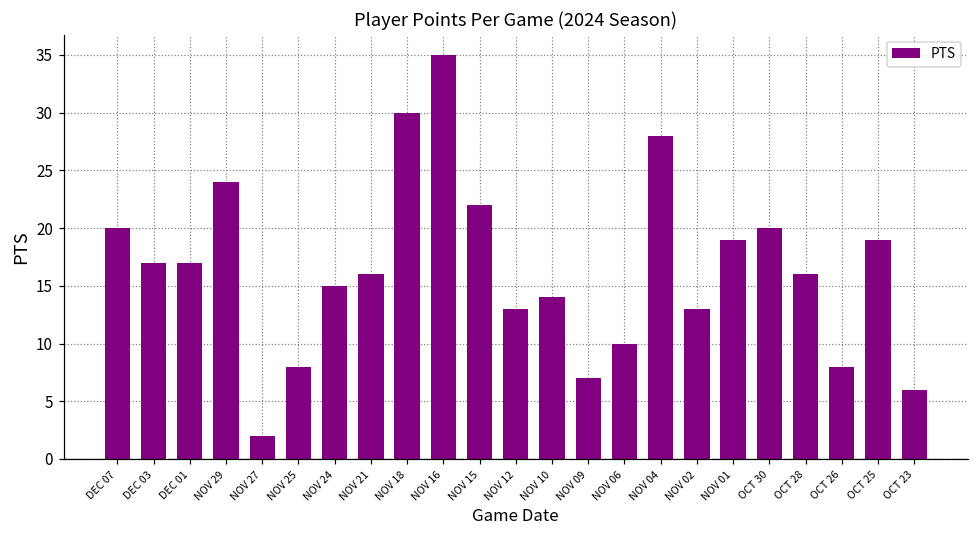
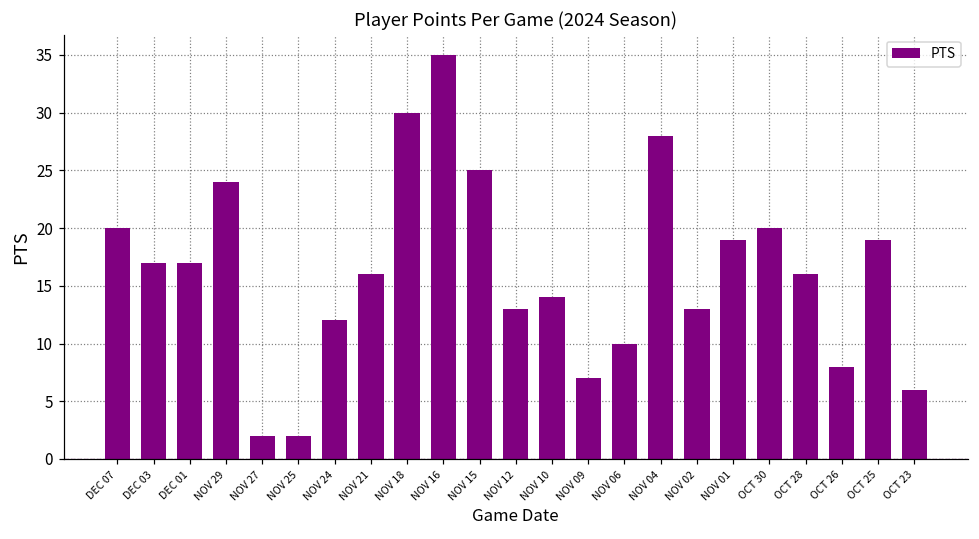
  {
    "DEC 07": 20,
    "DEC 03": 17,
    "DEC 01": 17,
    "NOV 29": 24,
    "NOV 27": 2,
-   "NOV 25": 8,
-   "NOV 24": 15,
+   "NOV 25": 2,
+   "NOV 24": 12,
    "NOV 21": 16,
    "NOV 18": 30,
    "NOV 16": 35,
-   "NOV 15": 22,
+   "NOV 15": 25,
    "NOV 12": 13,
    "NOV 10": 14,
    "NOV 09": 7,
    "NOV 06": 10,
    "NOV 04": 28,
    "NOV 02": 13,
    "NOV 01": 19,
    "OCT 30": 20,
    "OCT 28": 16,
    "OCT 26": 8,
    "OCT 25": 19,
    "OCT 23": 6
  }
